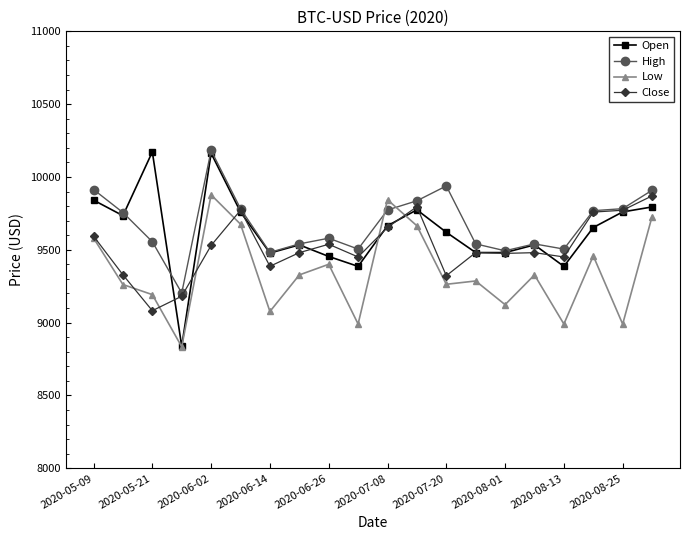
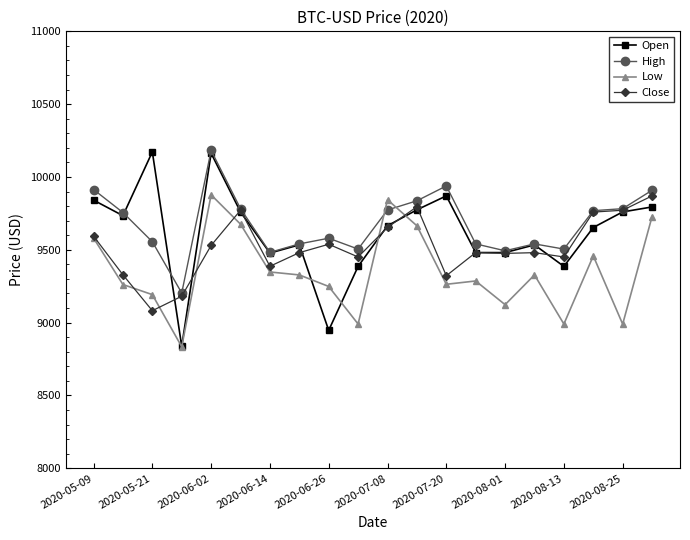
  {
    "Open": {
      "2020-05-09": 9840,
      "2020-05-21": 10170,
      "2020-06-02": 10160,
-     "2020-06-26": 9450,
-     "2020-07-20": 9620,
+     "2020-06-26": 8950,
+     "2020-07-20": 9870,
      "2020-08-13": 9390
    },
    "Low": {
      "2020-05-21": 9190,
      "2020-06-02": 9880,
-     "2020-06-14": 9080,
-     "2020-06-26": 9400,
+     "2020-06-14": 9350,
+     "2020-06-26": 9250,
      "2020-07-08": 9840,
      "2020-07-20": 9260,
      "2020-08-01": 9120,
      "2020-08-13": 8990,
      "2020-08-25": 8990
    }
  }
